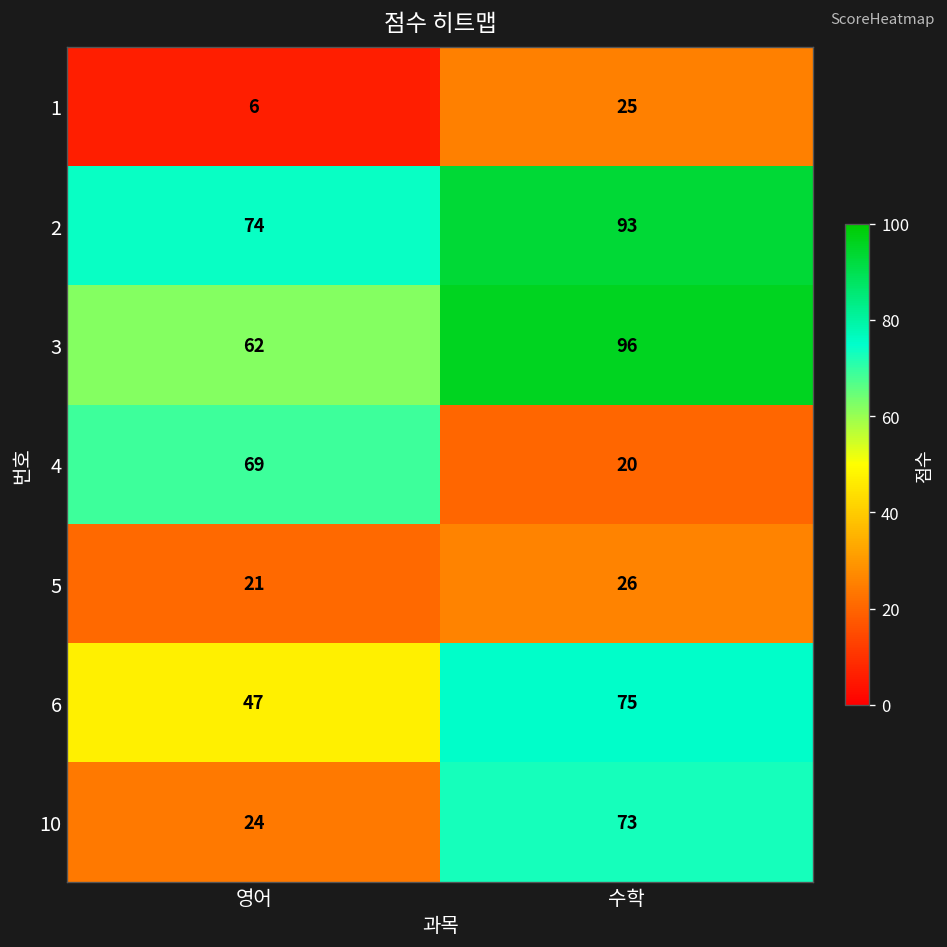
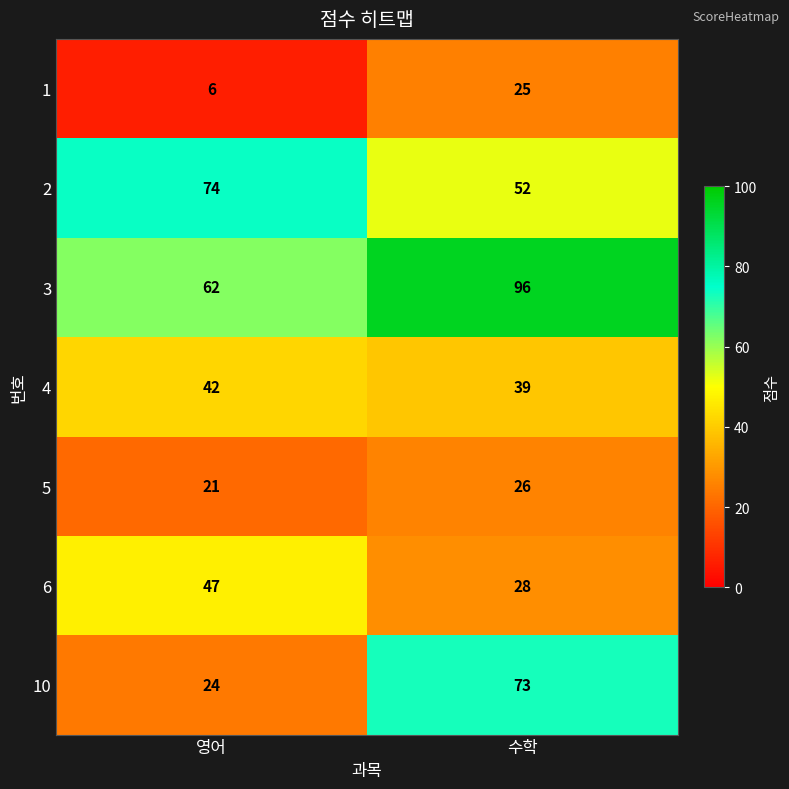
  {
    "1": {
      "영어": 6,
      "수학": 25
    },
    "2": {
      "영어": 74,
-     "수학": 93
+     "수학": 52
    },
    "3": {
      "영어": 62,
      "수학": 96
    },
    "4": {
-     "영어": 69,
-     "수학": 20
+     "영어": 42,
+     "수학": 39
    },
    "5": {
      "영어": 21,
      "수학": 26
    },
    "6": {
      "영어": 47,
-     "수학": 75
+     "수학": 28
    },
    "10": {
      "영어": 24,
      "수학": 73
    }
  }
